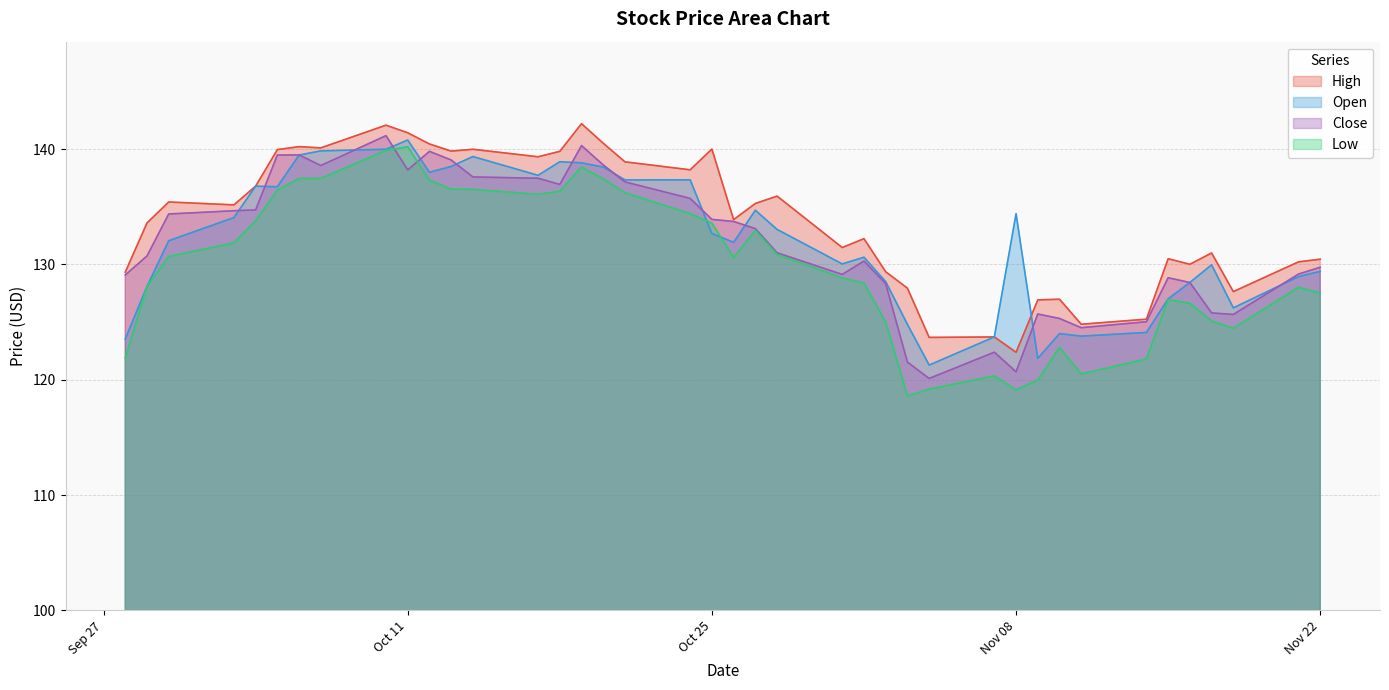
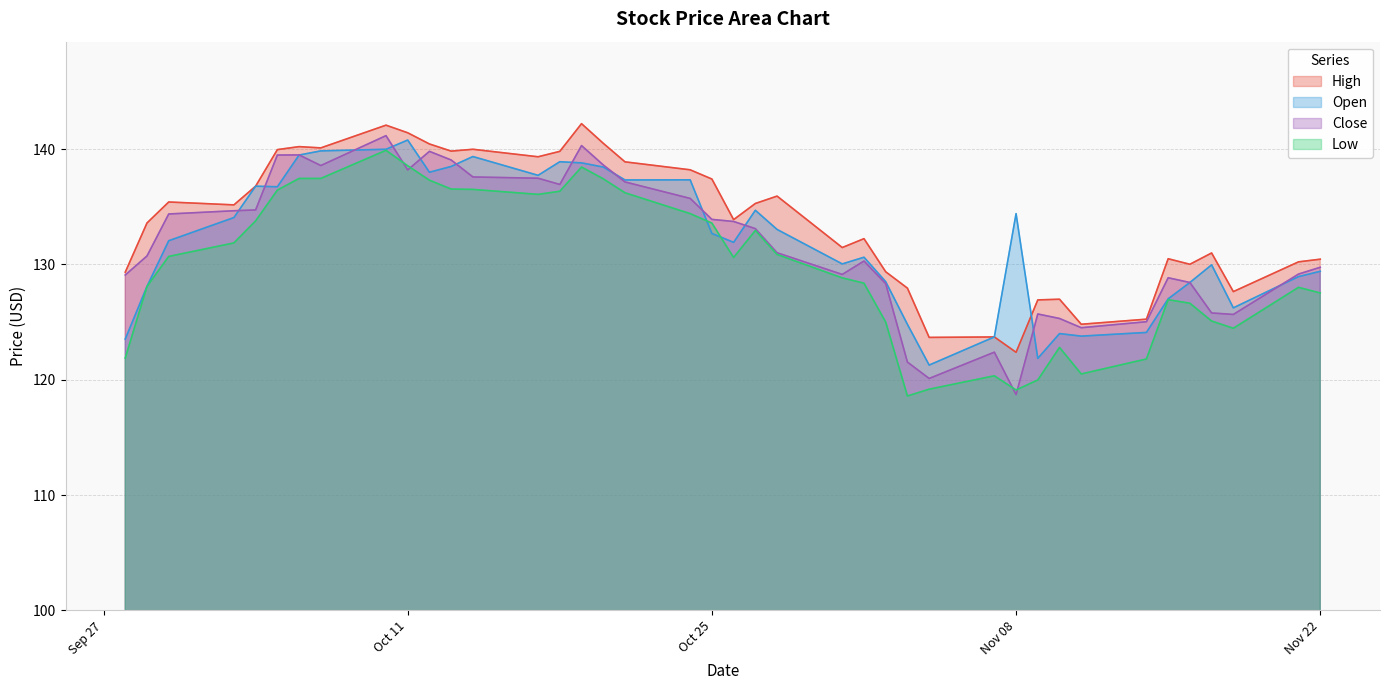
  {
    "High": {
      "Oct 11": 141.4,
-     "Oct 25": 140.0,
+     "Oct 25": 137.4,
      "Nov 08": 122.4,
      "Nov 22": 130.5
    },
    "Open": {
      "Oct 11": 140.8,
      "Oct 25": 132.7,
      "Nov 08": 134.4,
      "Nov 22": 129.4
    },
    "Close": {
      "Oct 11": 138.2,
      "Oct 25": 133.9,
-     "Nov 08": 120.7,
+     "Nov 08": 118.7,
      "Nov 22": 129.8
    },
    "Low": {
-     "Oct 11": 140.2,
+     "Oct 11": 138.6,
      "Oct 25": 133.6,
      "Nov 08": 119.1,
      "Nov 22": 127.5
    }
  }
